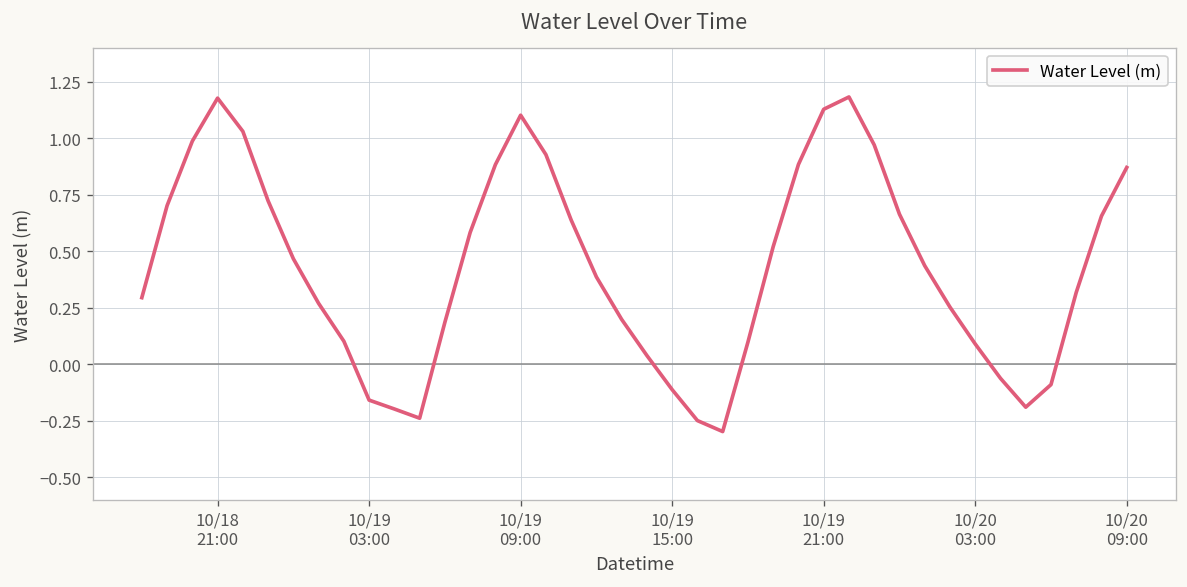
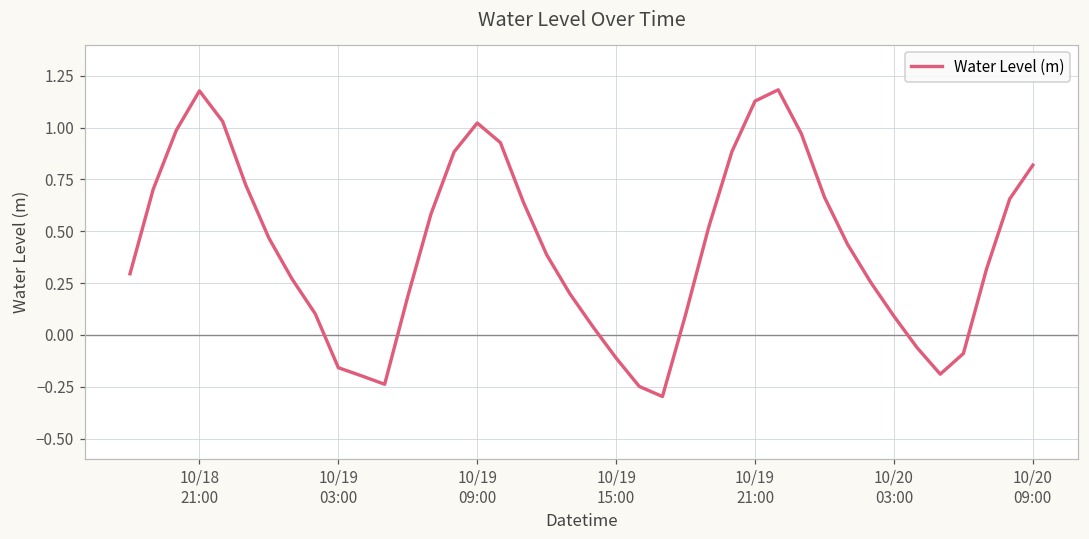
  {
    "10/18 21:00": 1.18,
    "10/19 03:00": -0.16,
-   "10/19 09:00": 1.10,
+   "10/19 09:00": 1.02,
    "10/19 15:00": -0.11,
    "10/19 21:00": 1.13,
    "10/20 03:00": 0.09,
-   "10/20 09:00": 0.87
+   "10/20 09:00": 0.82
  }
